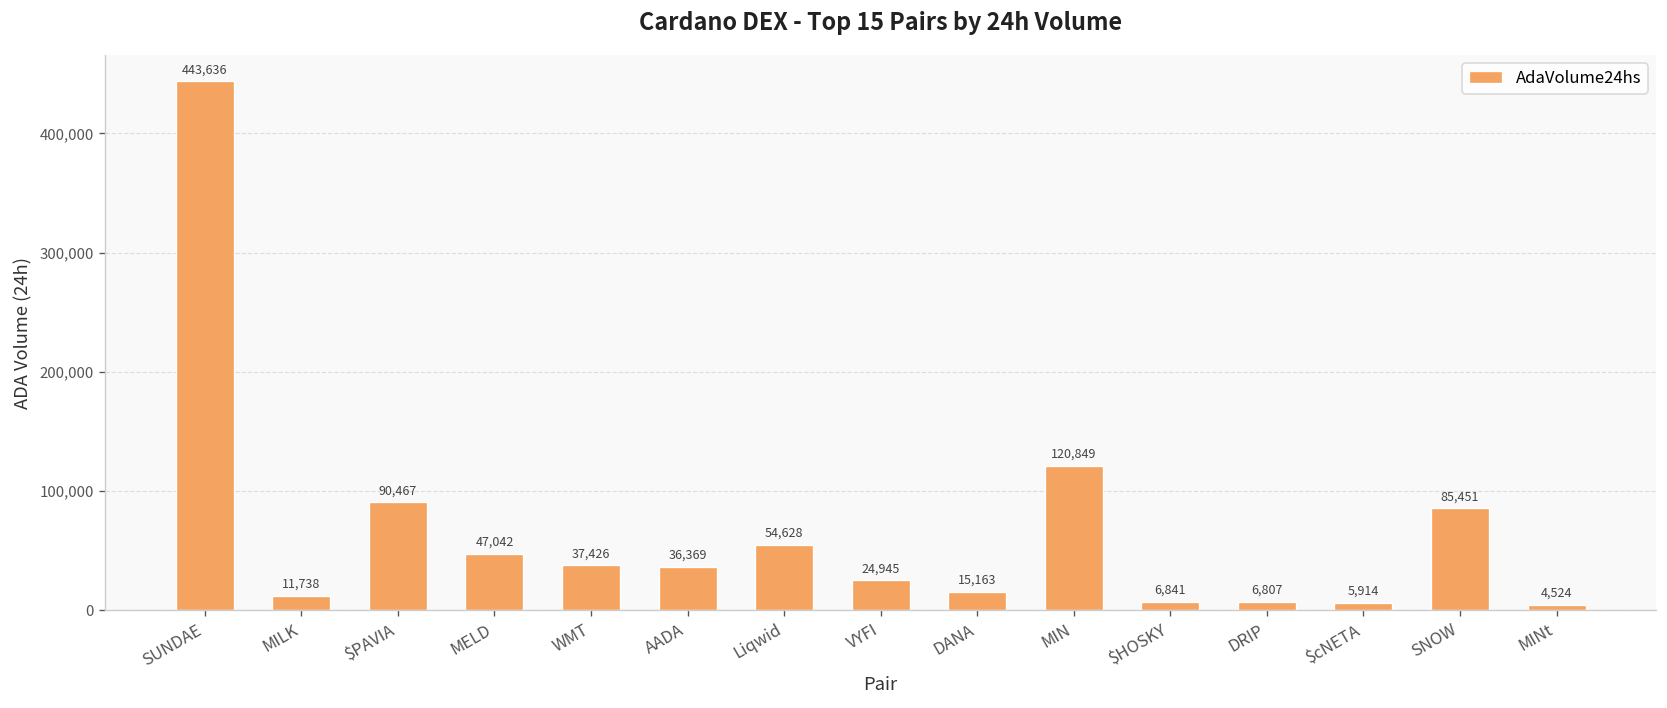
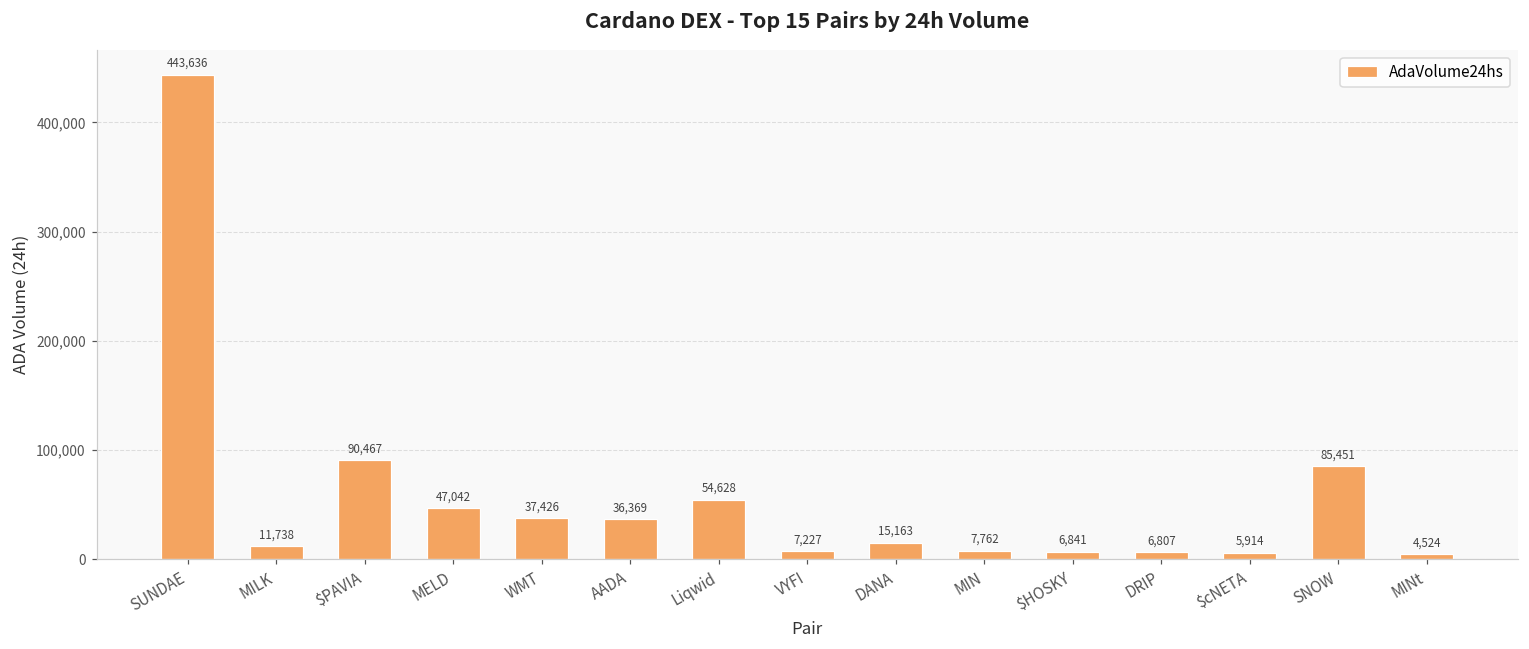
  {
    "SUNDAE": "443,636",
    "MILK": "11,738",
    "$PAVIA": "90,467",
    "MELD": "47,042",
    "WMT": "37,426",
    "AADA": "36,369",
    "Liqwid": "54,628",
-   "VYFI": "24,945",
+   "VYFI": "7,227",
    "DANA": "15,163",
-   "MIN": "120,849",
+   "MIN": "7,762",
    "$HOSKY": "6,841",
    "DRIP": "6,807",
    "$cNETA": "5,914",
    "SNOW": "85,451",
    "MINt": "4,524"
  }
